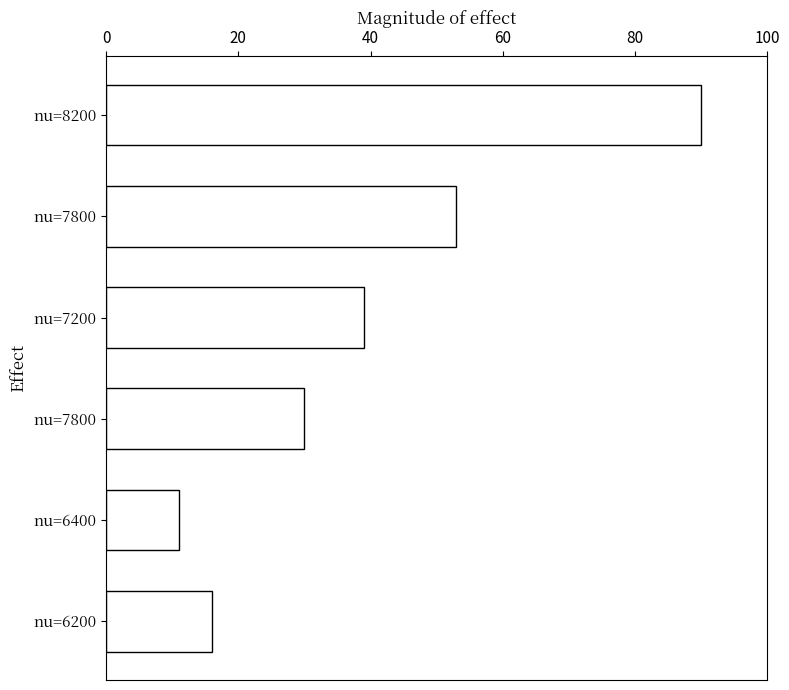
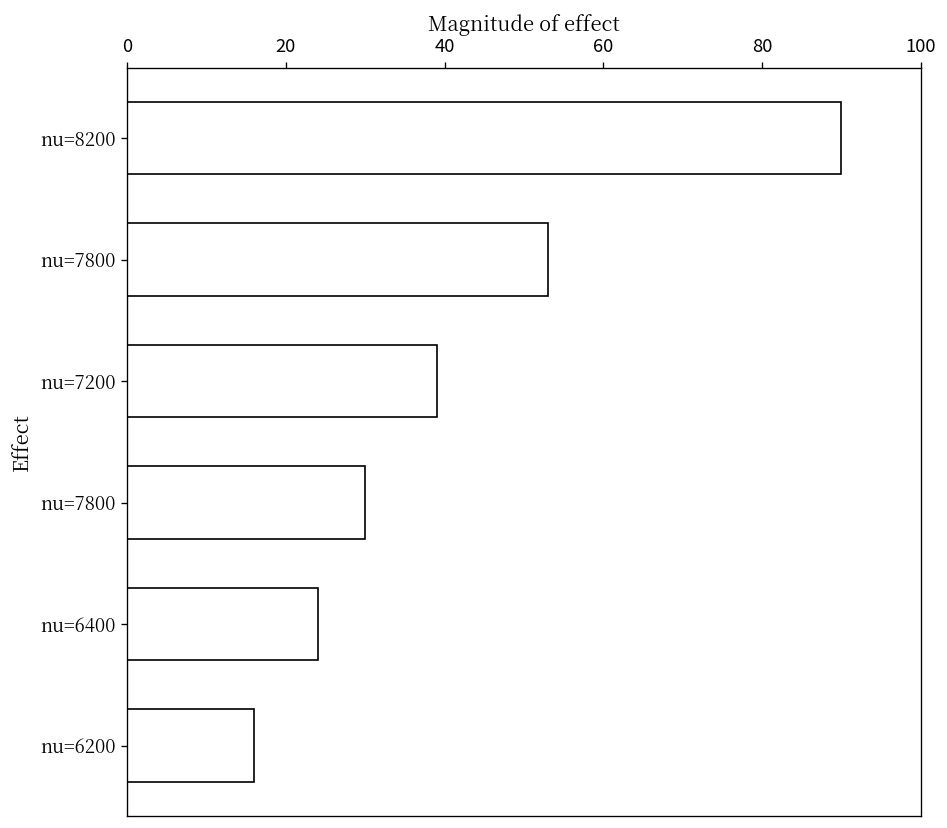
  {
    "nu=8200": 90,
    "nu=7200": 39,
-   "nu=6400": 11,
+   "nu=6400": 24,
    "nu=6200": 16
  }
